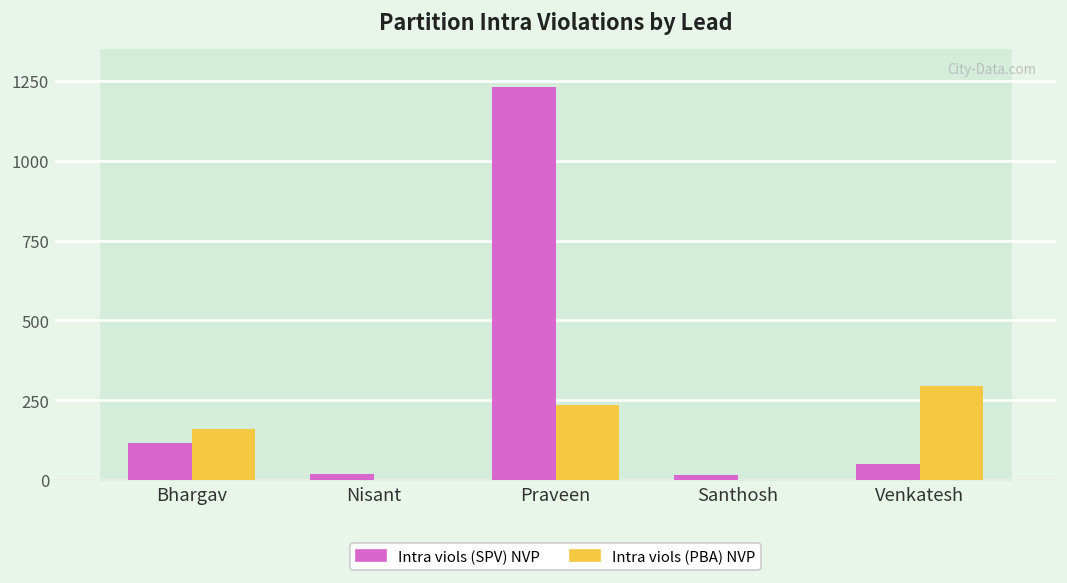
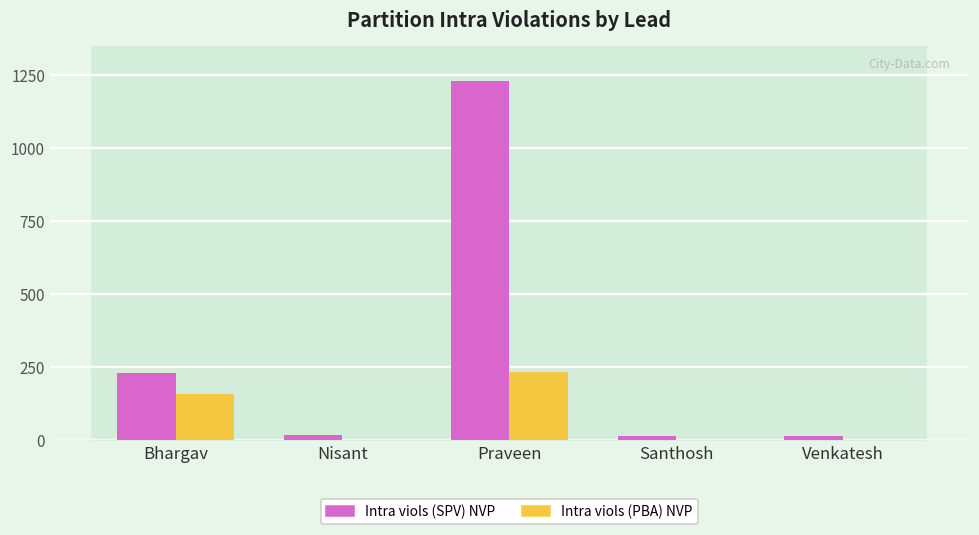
  {
    "Intra viols (SPV) NVP": {
-     "Bhargav": 120,
+     "Bhargav": 230,
      "Nisant": 20,
      "Praveen": 1230,
      "Santhosh": 20,
-     "Venkatesh": 50
+     "Venkatesh": 20
    },
    "Intra viols (PBA) NVP": {
      "Bhargav": 160,
      "Nisant": 0,
      "Praveen": 230,
      "Santhosh": 0,
-     "Venkatesh": 290
+     "Venkatesh": 0
    }
  }
